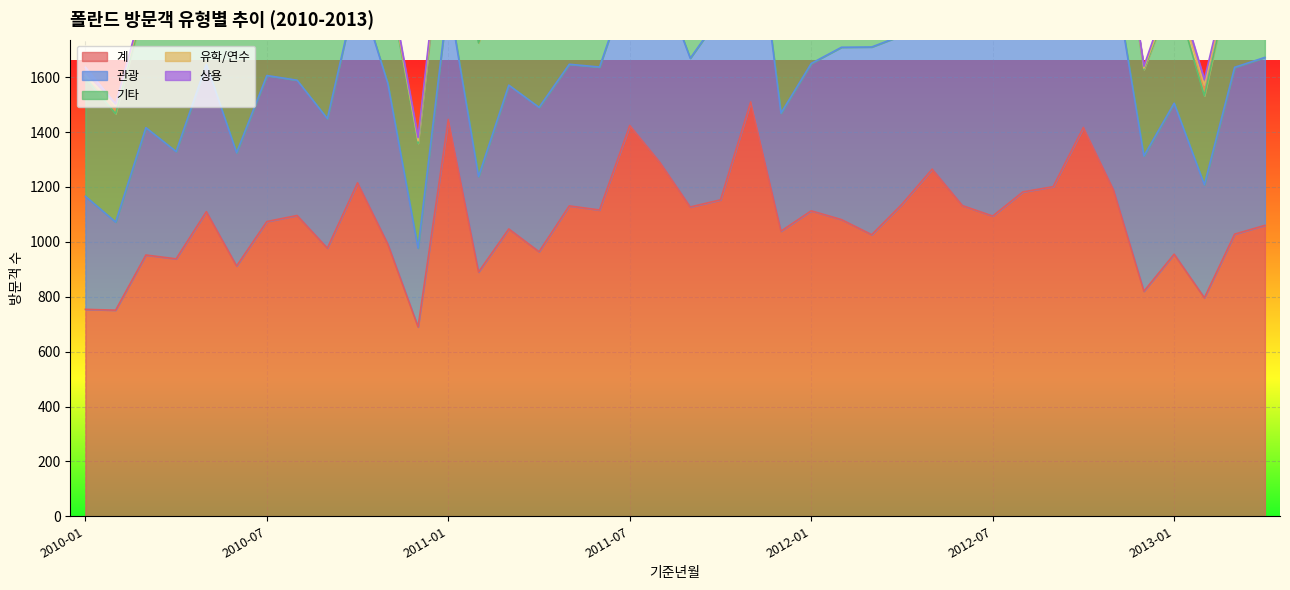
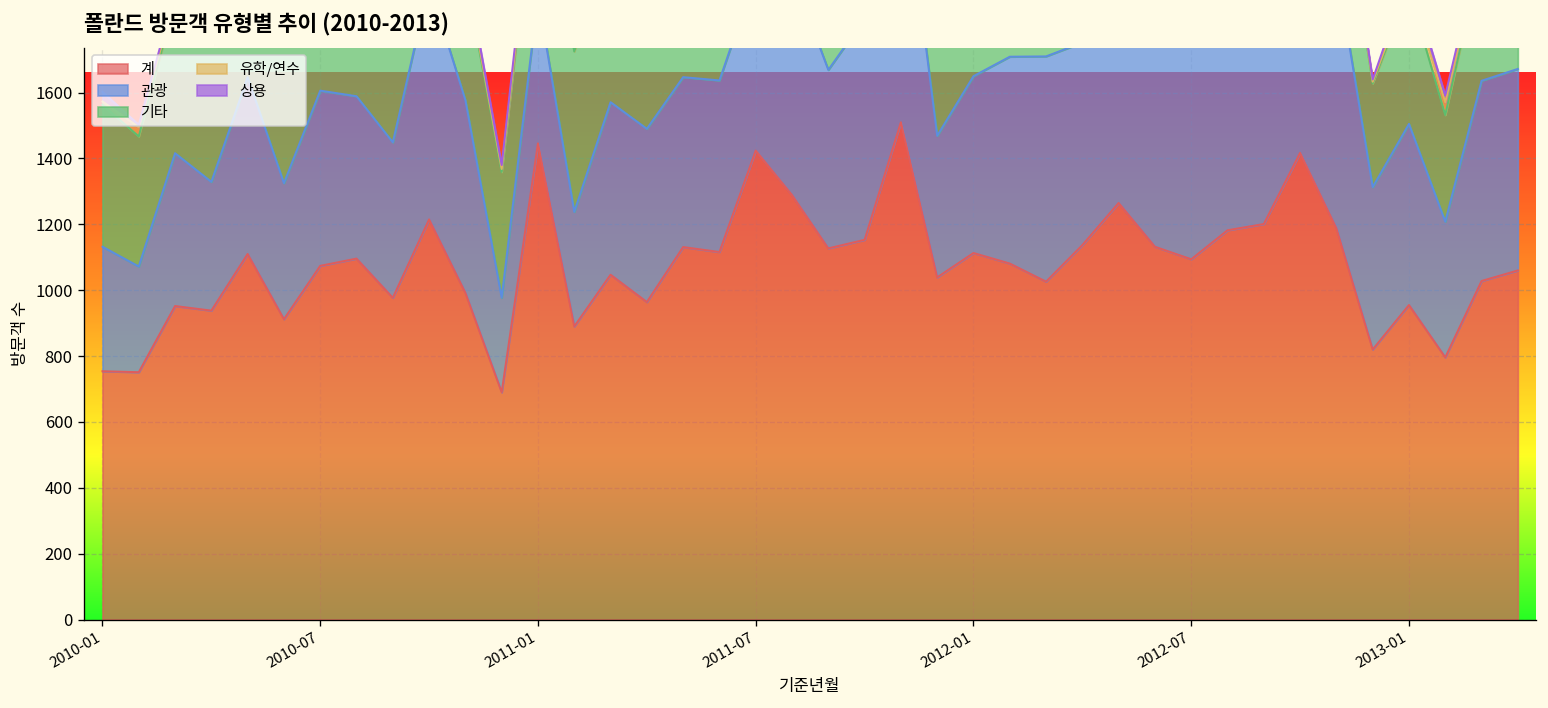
  {
    "계": {
      "2010-01": 750,
      "2010-07": 1070,
      "2011-01": 1450,
      "2011-07": 1420,
      "2012-01": 1110,
      "2012-07": 1090,
      "2013-01": 960
    },
    "관광": {
-     "2010-01": 410,
+     "2010-01": 380,
      "2010-07": 530,
      "2012-01": 540,
      "2013-01": 550
    }
  }
